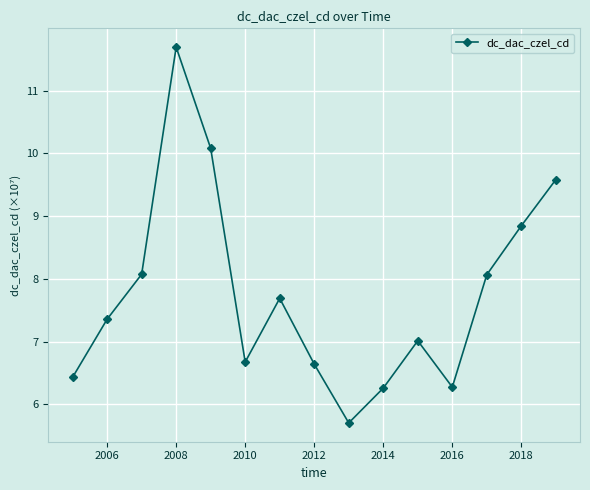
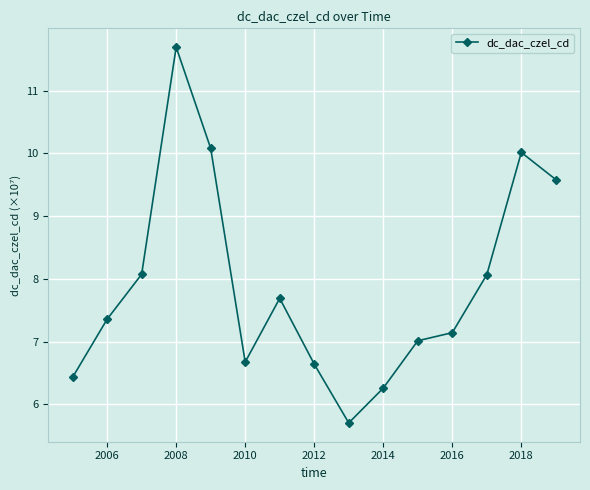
  {
    "2006": 7.4,
    "2008": 11.7,
    "2010": 6.7,
    "2012": 6.6,
    "2014": 6.3,
-   "2016": 6.3,
-   "2018": 8.8
+   "2016": 7.1,
+   "2018": 10.0
  }
